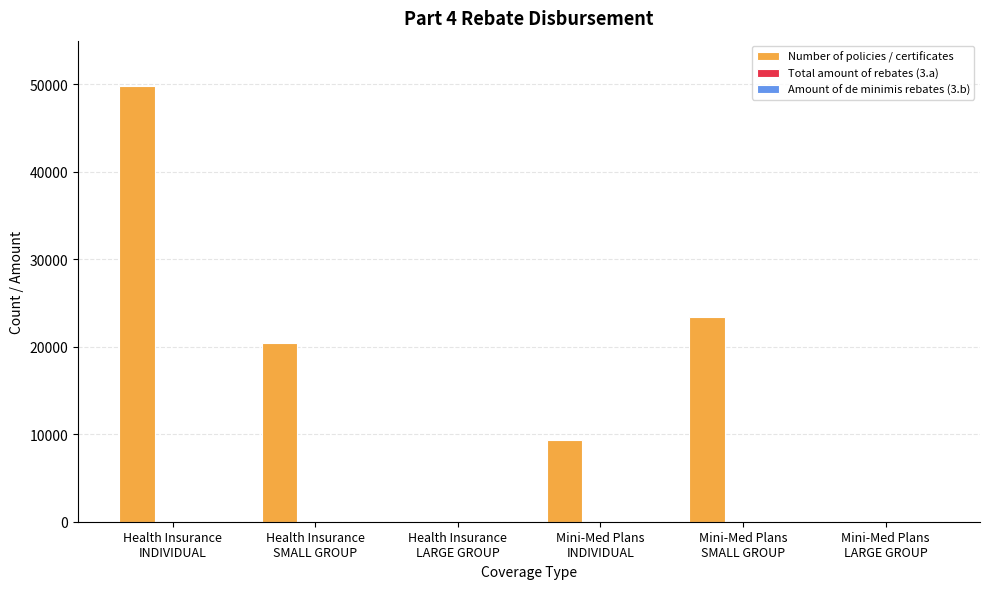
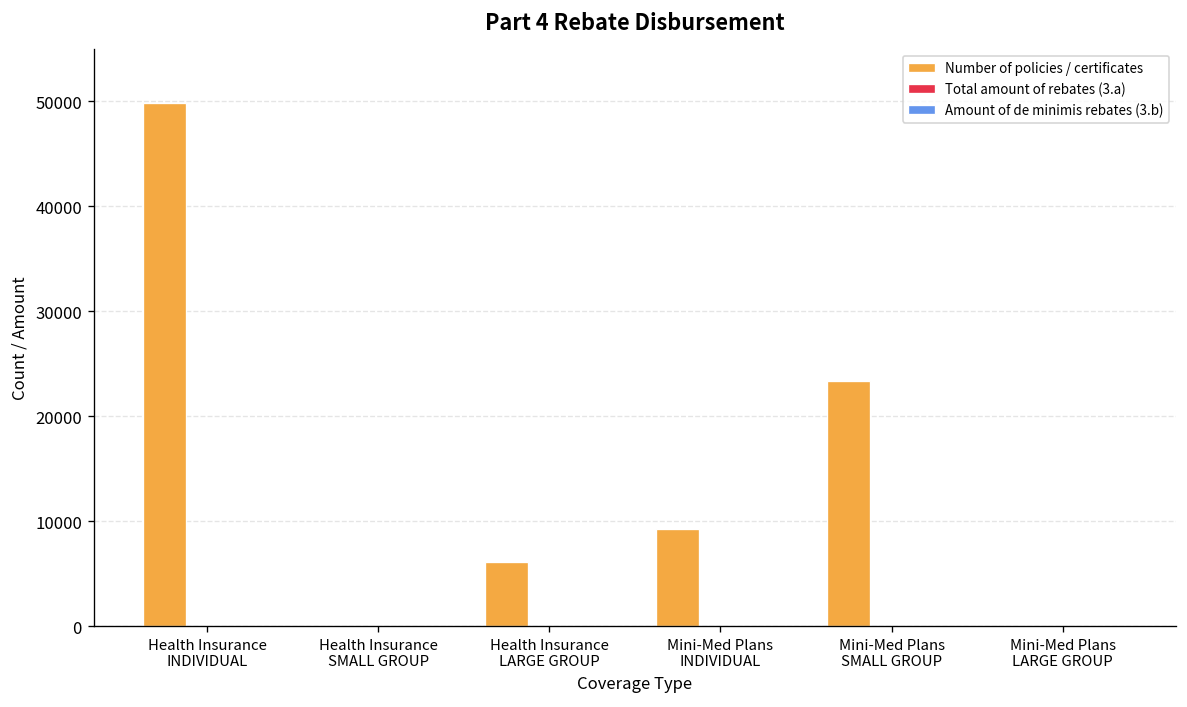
  {
    "Number of policies / certificates": {
      "Health Insurance INDIVIDUAL": 50000,
-     "Health Insurance SMALL GROUP": 20000,
-     "Health Insurance LARGE GROUP": 0,
+     "Health Insurance SMALL GROUP": 0,
+     "Health Insurance LARGE GROUP": 6000,
      "Mini-Med Plans INDIVIDUAL": 9000,
      "Mini-Med Plans SMALL GROUP": 23000,
      "Mini-Med Plans LARGE GROUP": 0
    },
    "Total amount of rebates (3.a)": {
      "Health Insurance INDIVIDUAL": 0,
      "Health Insurance SMALL GROUP": 0,
      "Health Insurance LARGE GROUP": 0,
      "Mini-Med Plans INDIVIDUAL": 0,
      "Mini-Med Plans SMALL GROUP": 0,
      "Mini-Med Plans LARGE GROUP": 0
    },
    "Amount of de minimis rebates (3.b)": {
      "Health Insurance INDIVIDUAL": 0,
      "Health Insurance SMALL GROUP": 0,
      "Health Insurance LARGE GROUP": 0,
      "Mini-Med Plans INDIVIDUAL": 0,
      "Mini-Med Plans SMALL GROUP": 0,
      "Mini-Med Plans LARGE GROUP": 0
    }
  }
